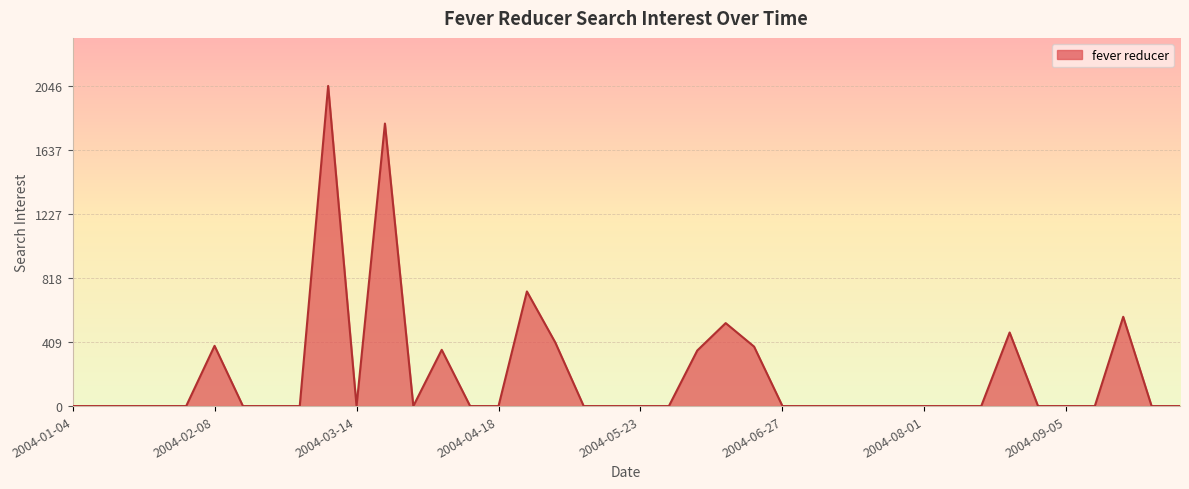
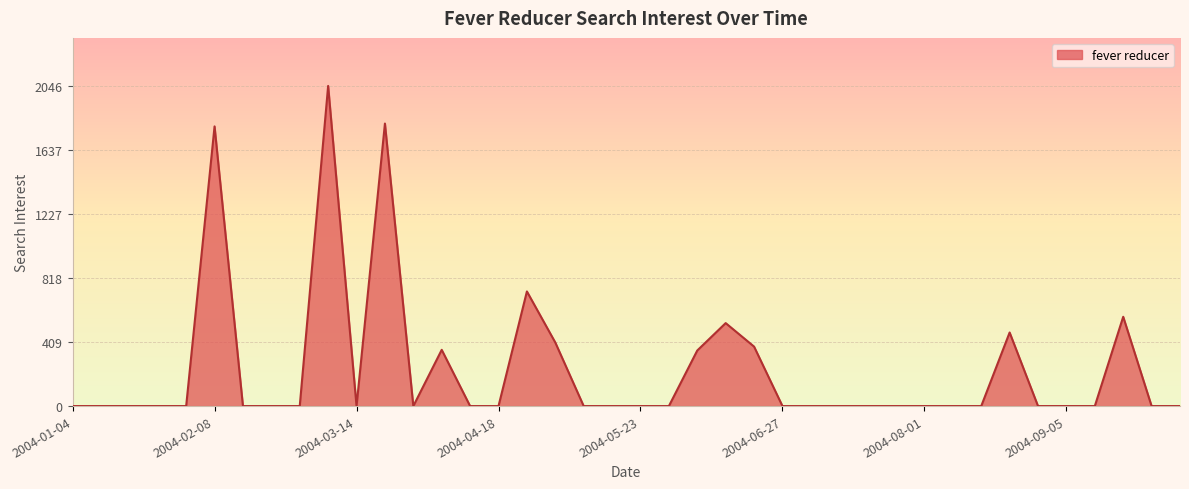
  {
    "2004-01-04": 0,
-   "2004-02-08": 390,
+   "2004-02-08": 1790,
    "2004-03-14": 0,
    "2004-04-18": 0,
    "2004-05-23": 0,
    "2004-06-27": 0,
    "2004-08-01": 0,
    "2004-09-05": 0
  }
